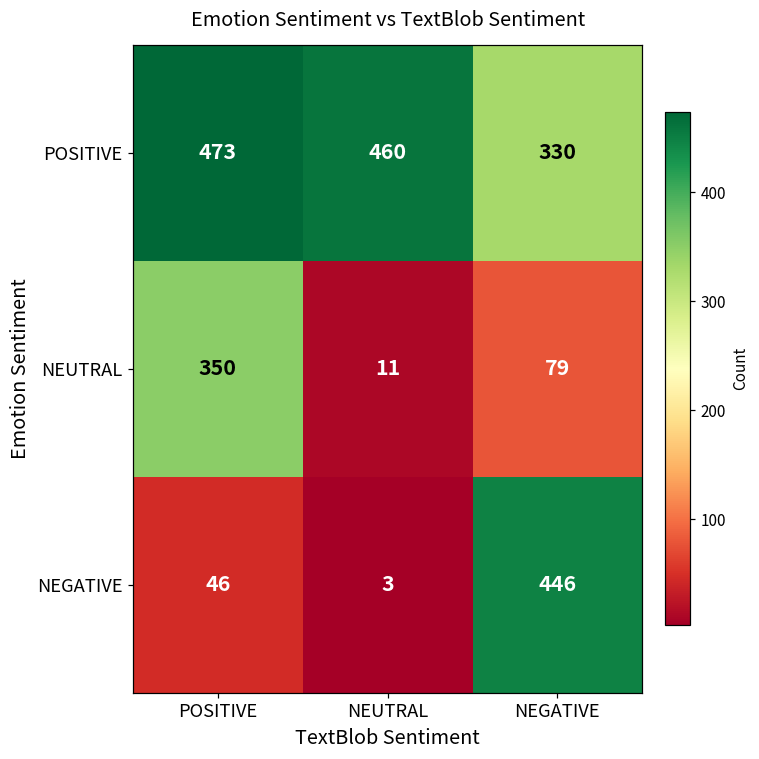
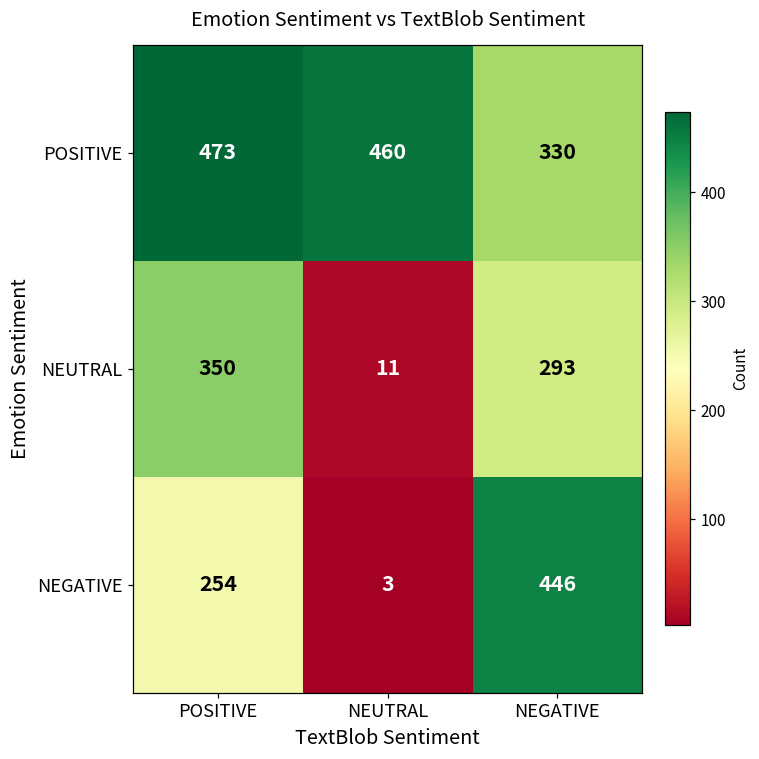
  {
    "POSITIVE": {
      "POSITIVE": 473,
      "NEUTRAL": 460,
      "NEGATIVE": 330
    },
    "NEUTRAL": {
      "POSITIVE": 350,
      "NEUTRAL": 11,
-     "NEGATIVE": 79
+     "NEGATIVE": 293
    },
    "NEGATIVE": {
-     "POSITIVE": 46,
+     "POSITIVE": 254,
      "NEUTRAL": 3,
      "NEGATIVE": 446
    }
  }
